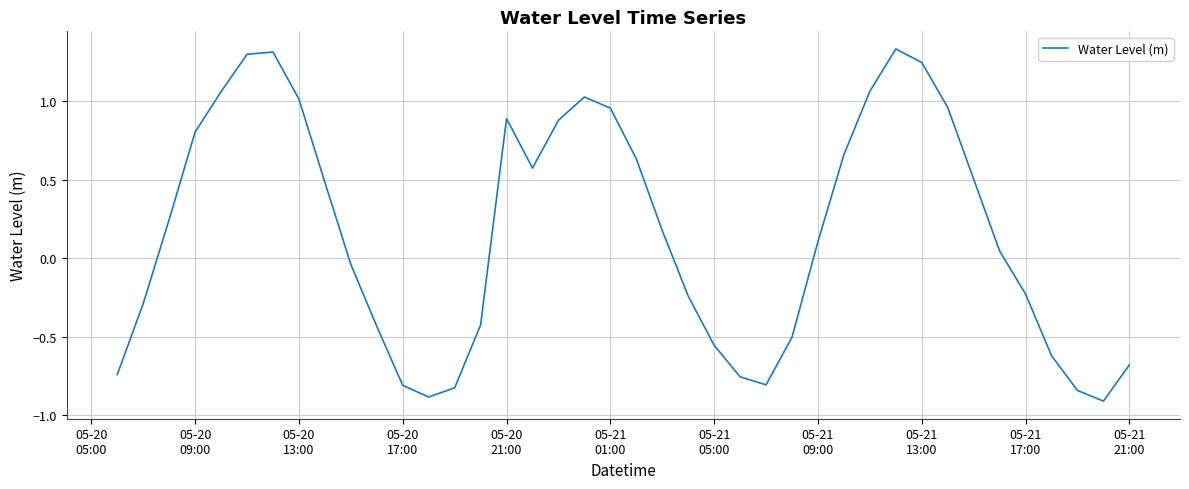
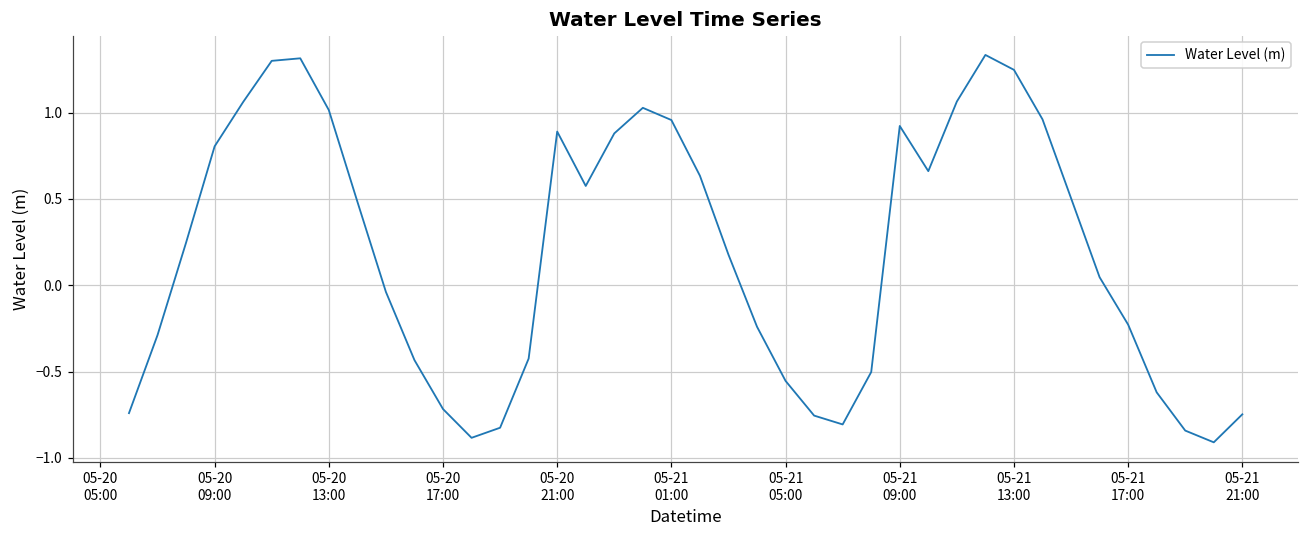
  {
    "05-20 09:00": 0.80,
    "05-20 13:00": 1.01,
-   "05-20 17:00": -0.81,
+   "05-20 17:00": -0.72,
    "05-20 21:00": 0.89,
    "05-21 01:00": 0.96,
    "05-21 05:00": -0.55,
-   "05-21 09:00": 0.11,
+   "05-21 09:00": 0.92,
    "05-21 13:00": 1.25,
    "05-21 17:00": -0.23,
-   "05-21 21:00": -0.68
+   "05-21 21:00": -0.75
  }
